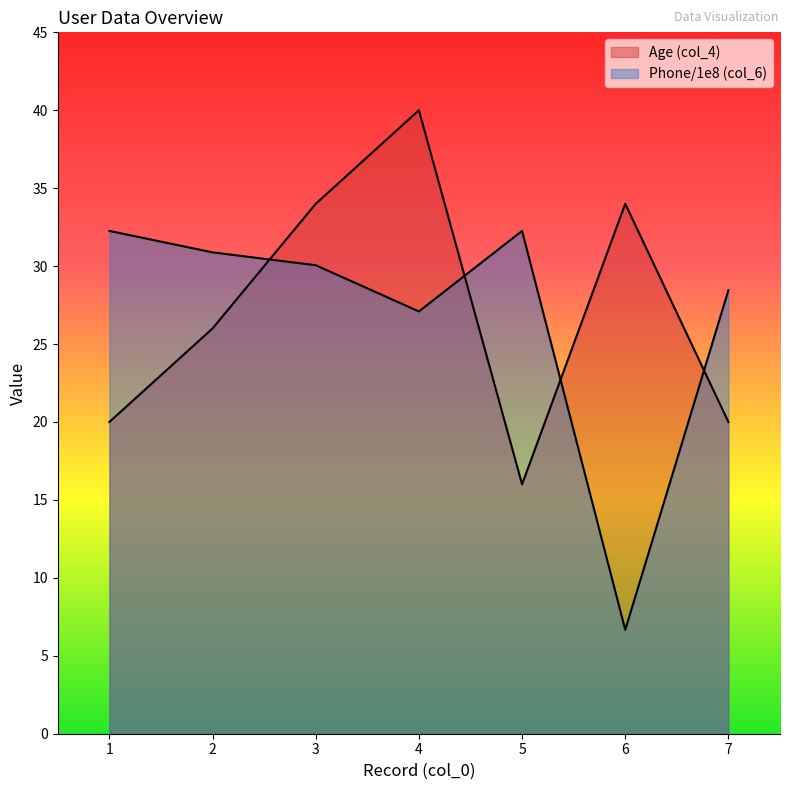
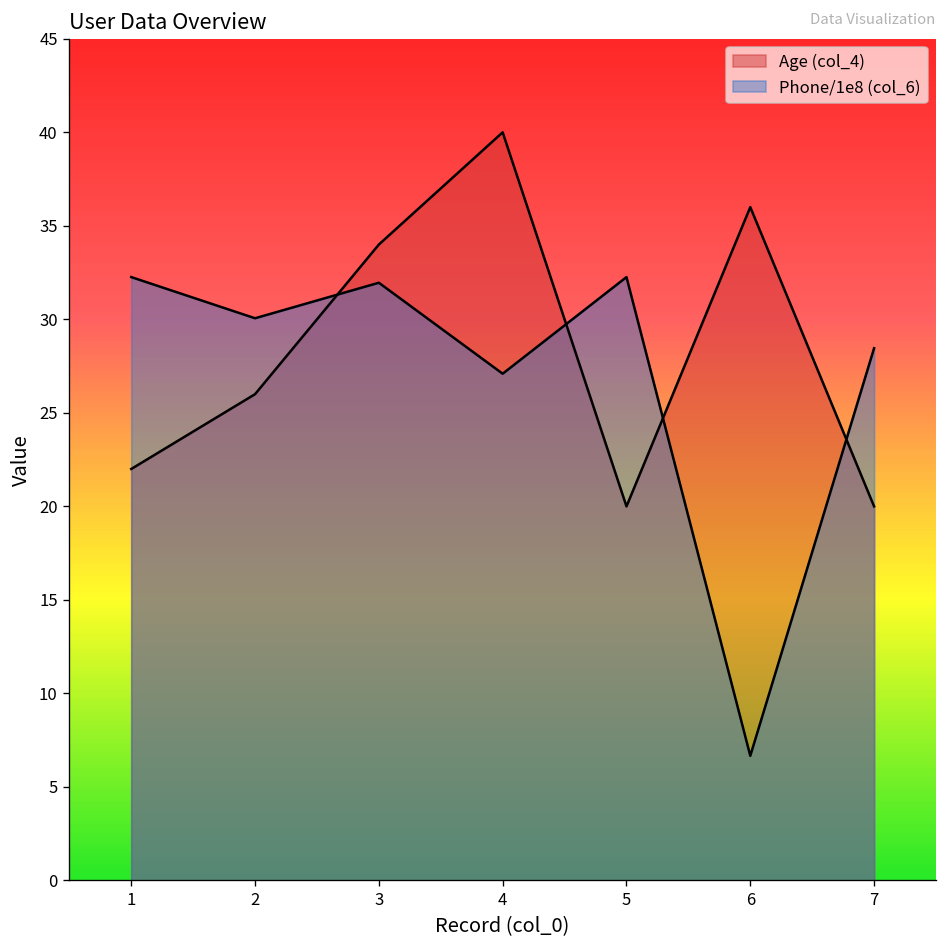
  {
    "Age (col_4)": {
-     "1": 20,
+     "1": 22,
      "2": 26,
      "3": 34,
      "4": 40,
-     "5": 16,
-     "6": 34,
+     "5": 20,
+     "6": 36,
      "7": 20
    },
    "Phone/1e8 (col_6)": {
      "1": 32.3,
-     "2": 30.9,
-     "3": 30.1,
+     "2": 30.1,
+     "3": 32.0,
      "4": 27.1,
      "5": 32.3,
      "6": 6.7,
      "7": 28.5
    }
  }
